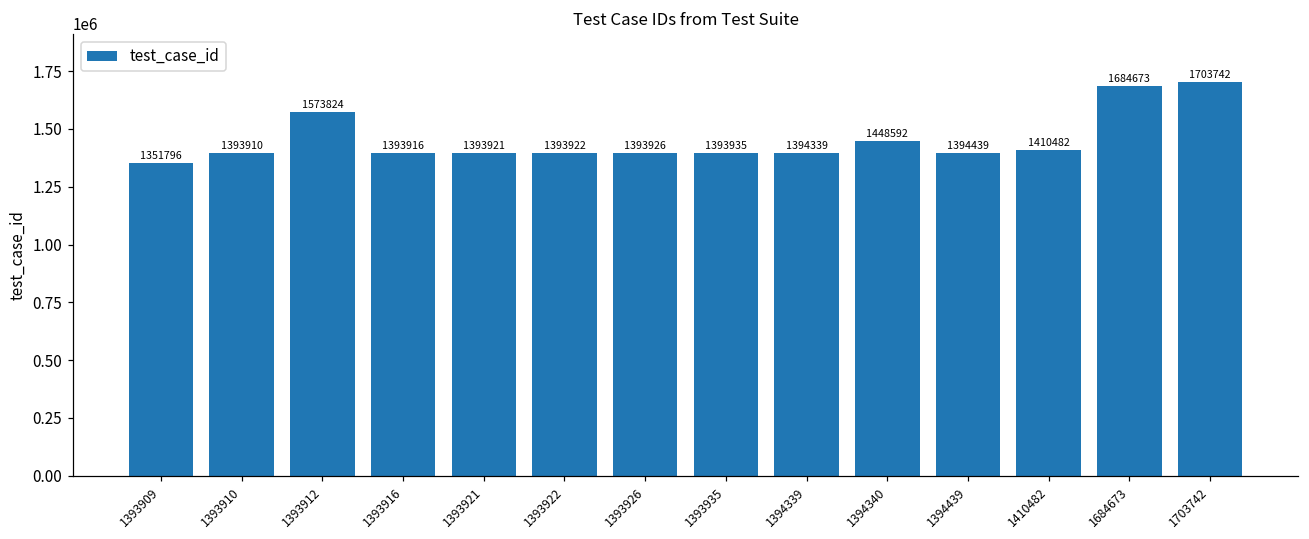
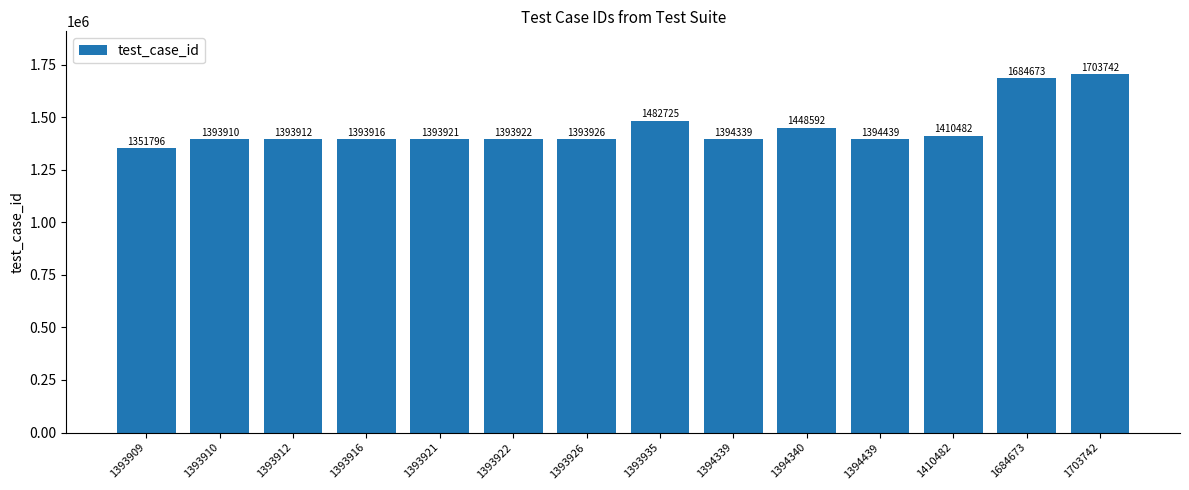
  {
    "1393909": 1351796,
    "1393910": 1393910,
-   "1393912": 1573824,
+   "1393912": 1393912,
    "1393916": 1393916,
    "1393921": 1393921,
    "1393922": 1393922,
    "1393926": 1393926,
-   "1393935": 1393935,
+   "1393935": 1482725,
    "1394339": 1394339,
    "1394340": 1448592,
    "1394439": 1394439,
    "1410482": 1410482,
    "1684673": 1684673,
    "1703742": 1703742
  }
